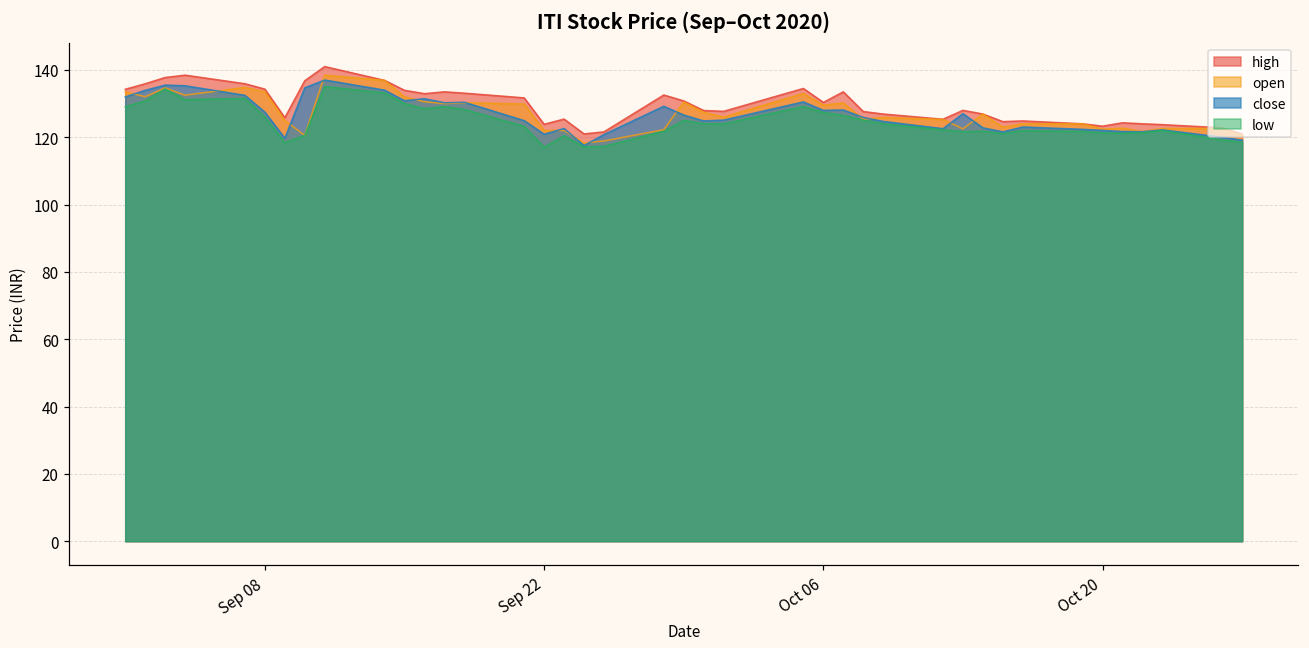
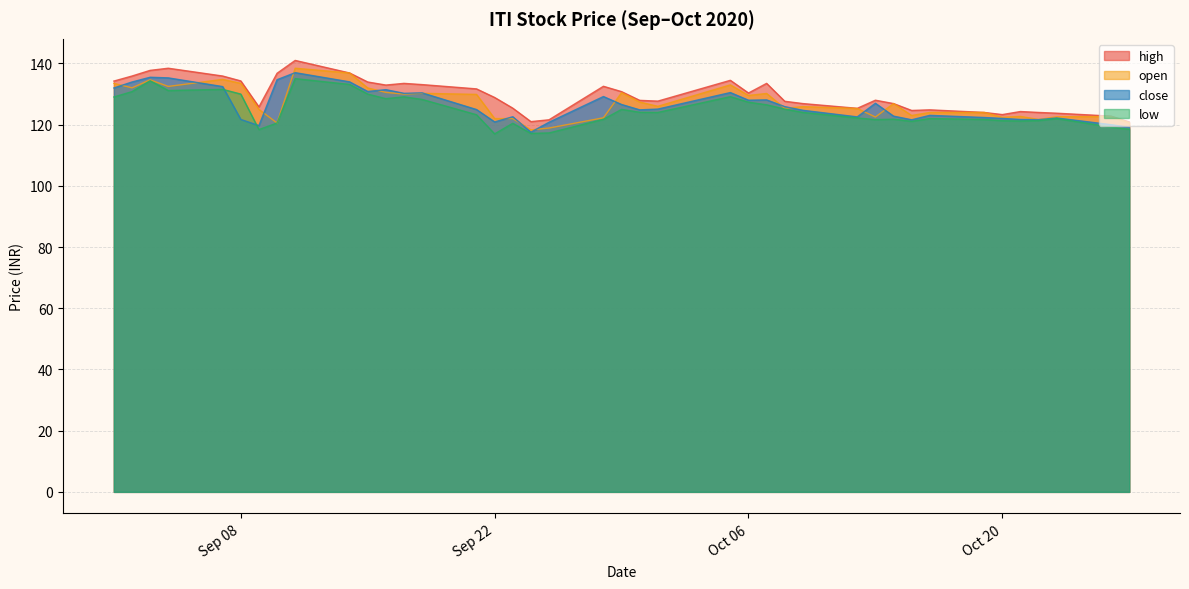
  {
    "high": {
-     "Sep 22": 124,
+     "Sep 22": 129,
      "Oct 20": 123
    },
    "open": {
      "Sep 22": 122
    },
    "close": {
-     "Sep 08": 127,
+     "Sep 08": 122,
      "Sep 22": 121
    },
    "low": {
-     "Sep 08": 126,
+     "Sep 08": 130,
      "Sep 22": 117
    }
  }
